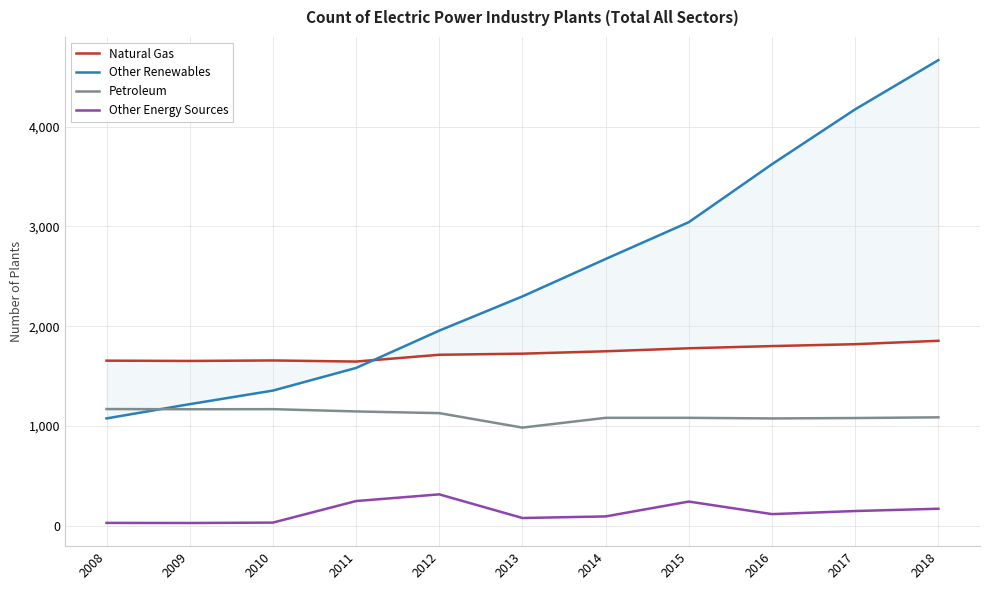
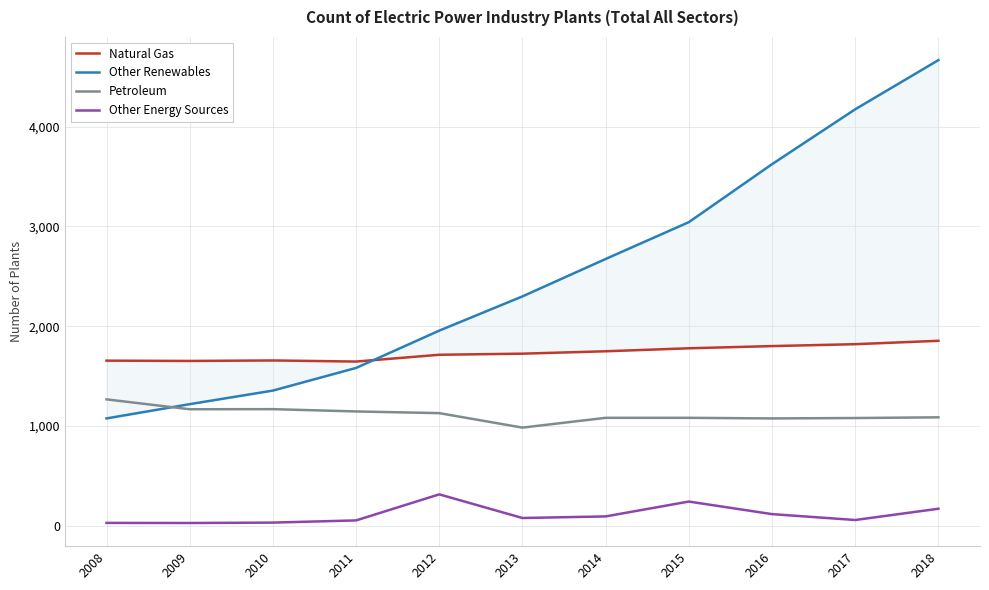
  {
    "Natural Gas": {
      "2012": "1,700",
      "2013": "1,700",
      "2014": "1,700",
      "2015": "1,800",
      "2016": "1,800",
      "2017": "1,800",
      "2018": "1,900"
    },
    "Petroleum": {
-     "2008": "1,200",
+     "2008": "1,300",
      "2009": "1,200",
      "2010": "1,200",
      "2011": "1,100",
      "2012": "1,100",
      "2013": "1,000",
      "2014": "1,100",
      "2015": "1,100",
      "2016": "1,100",
      "2017": "1,100",
      "2018": "1,100"
    },
    "Other Energy Sources": {
      "2008": "0",
      "2009": "0",
      "2010": "0",
-     "2011": "200",
+     "2011": "100",
      "2012": "300",
      "2013": "100",
      "2014": "100",
      "2015": "200",
      "2016": "100",
-     "2017": "150",
+     "2017": "60",
      "2018": "200"
    }
  }
